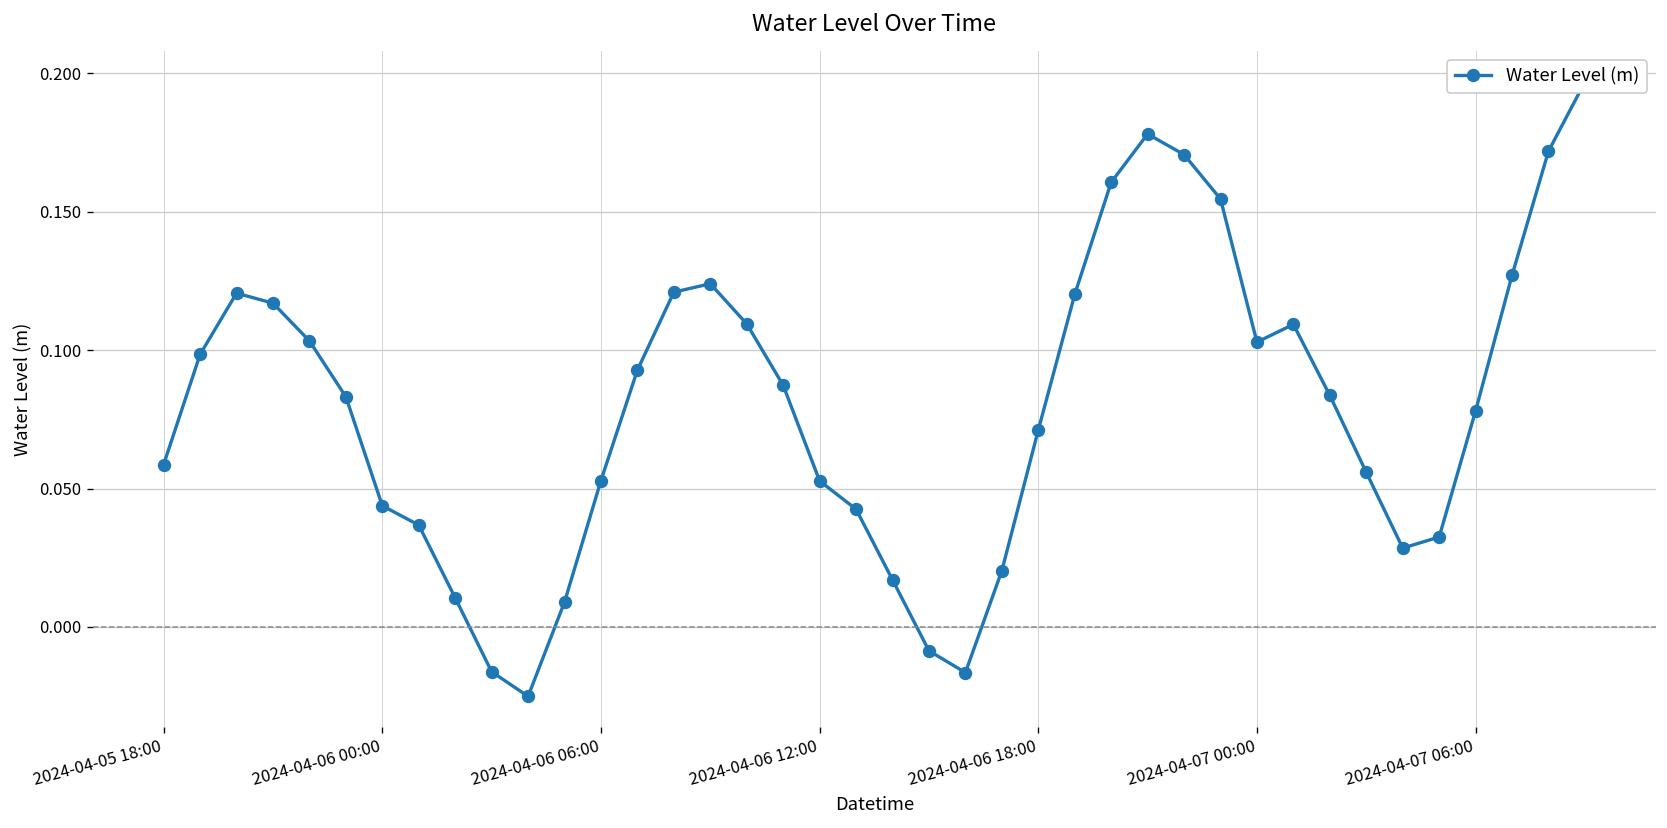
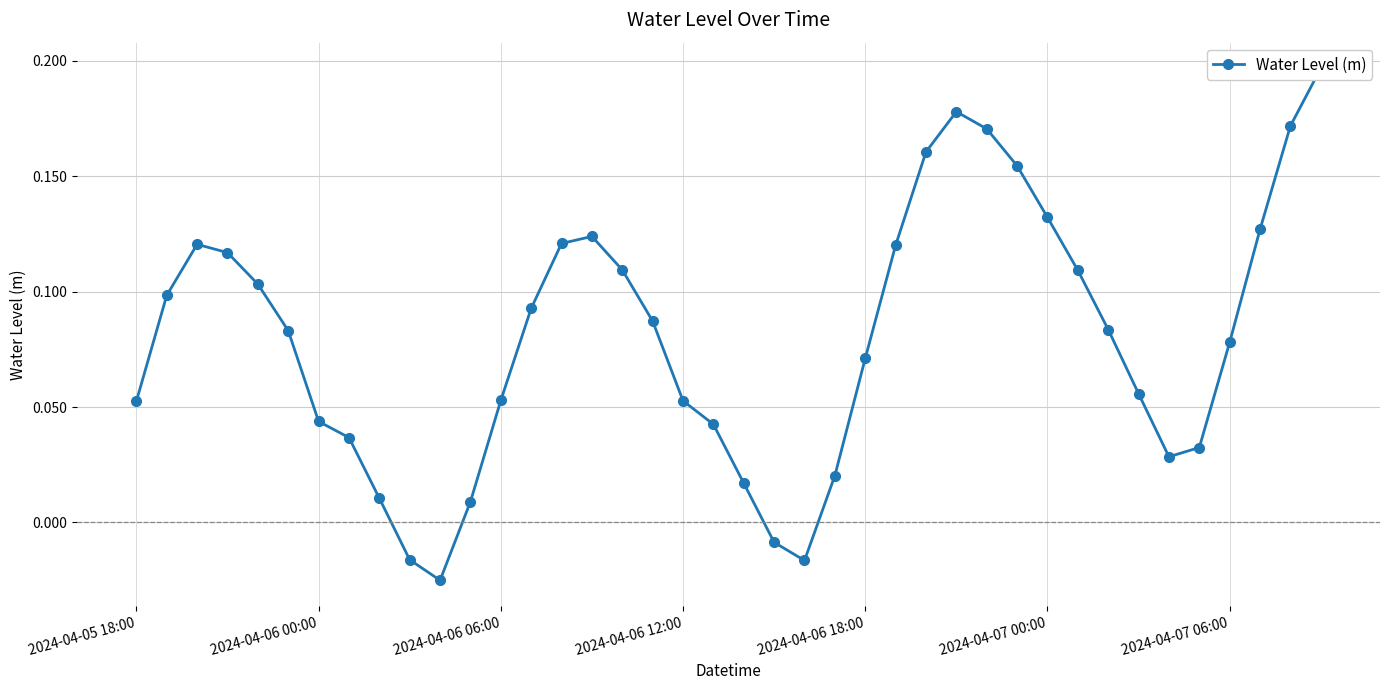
  {
-   "2024-04-05 18:00": 0.059,
+   "2024-04-05 18:00": 0.053,
    "2024-04-06 00:00": 0.044,
    "2024-04-06 06:00": 0.053,
    "2024-04-06 12:00": 0.053,
    "2024-04-06 18:00": 0.071,
-   "2024-04-07 00:00": 0.103,
+   "2024-04-07 00:00": 0.132,
    "2024-04-07 06:00": 0.078
  }
